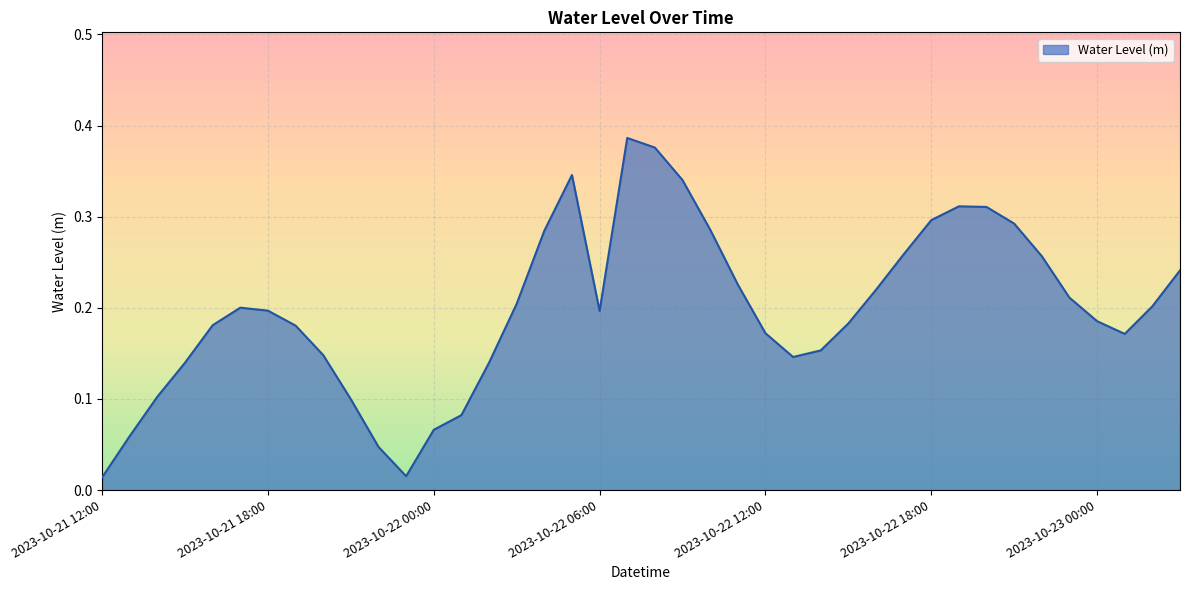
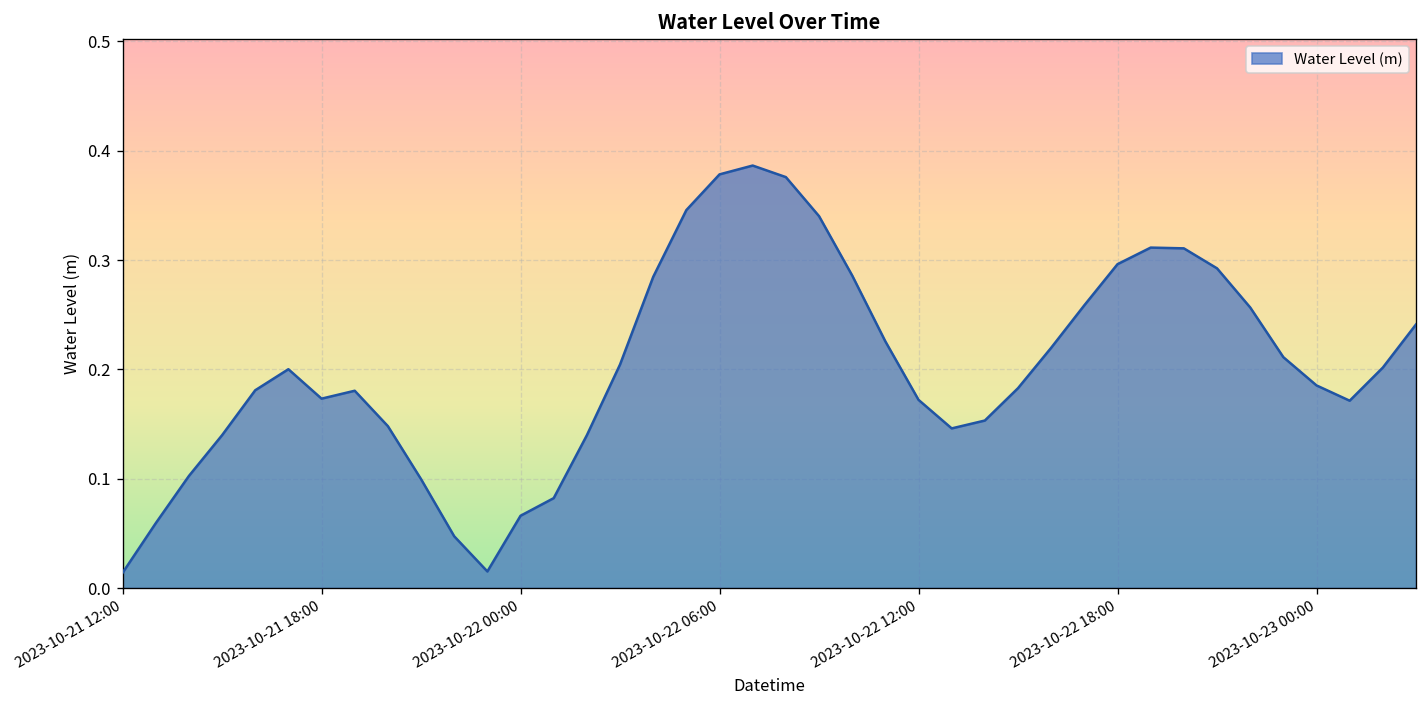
  {
    "2023-10-21 12:00": 0.01,
-   "2023-10-21 18:00": 0.20,
+   "2023-10-21 18:00": 0.17,
    "2023-10-22 00:00": 0.07,
-   "2023-10-22 06:00": 0.20,
+   "2023-10-22 06:00": 0.38,
    "2023-10-22 12:00": 0.17,
    "2023-10-22 18:00": 0.30,
    "2023-10-23 00:00": 0.19
  }
